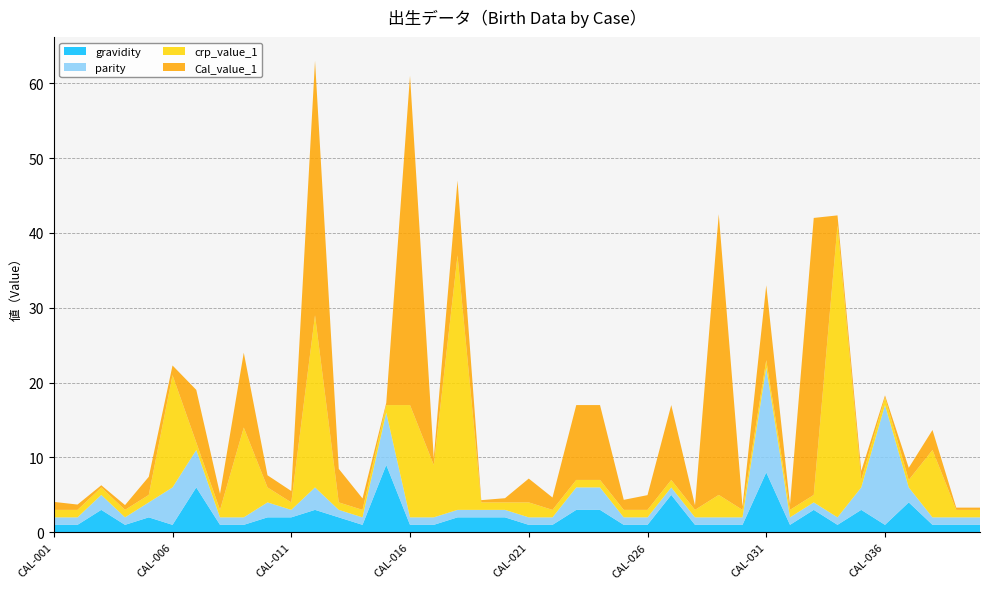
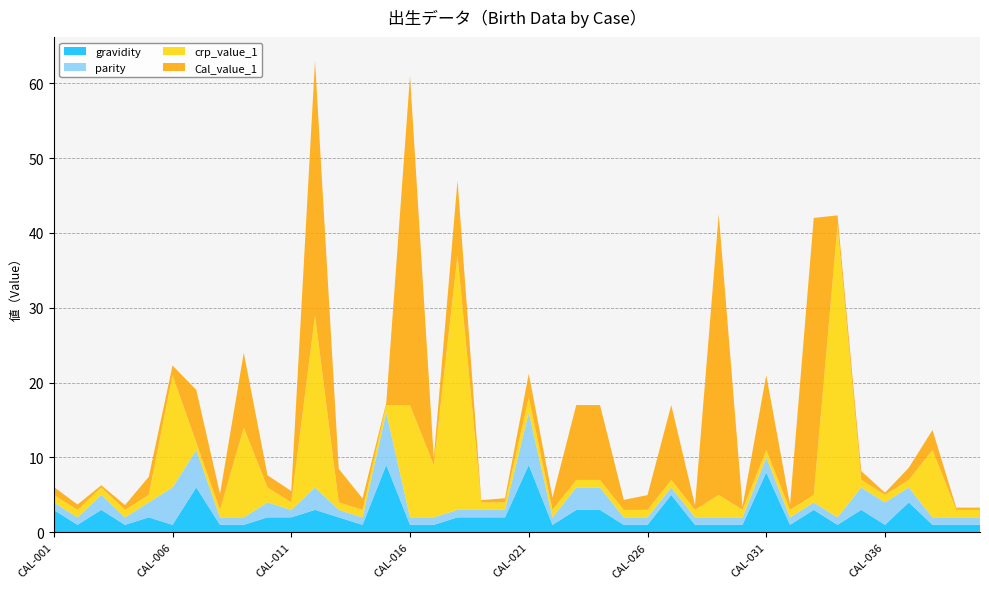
  {
    "gravidity": {
-     "CAL-001": 1,
+     "CAL-001": 3,
      "CAL-006": 1,
      "CAL-011": 2,
      "CAL-016": 1,
-     "CAL-021": 1,
+     "CAL-021": 9,
      "CAL-026": 1,
      "CAL-031": 8,
      "CAL-036": 1
    },
    "parity": {
      "CAL-001": 1,
      "CAL-006": 5,
      "CAL-011": 1,
      "CAL-016": 1,
-     "CAL-021": 1,
+     "CAL-021": 7,
      "CAL-026": 1,
-     "CAL-031": 14,
-     "CAL-036": 16
+     "CAL-031": 2,
+     "CAL-036": 3
    }
  }
